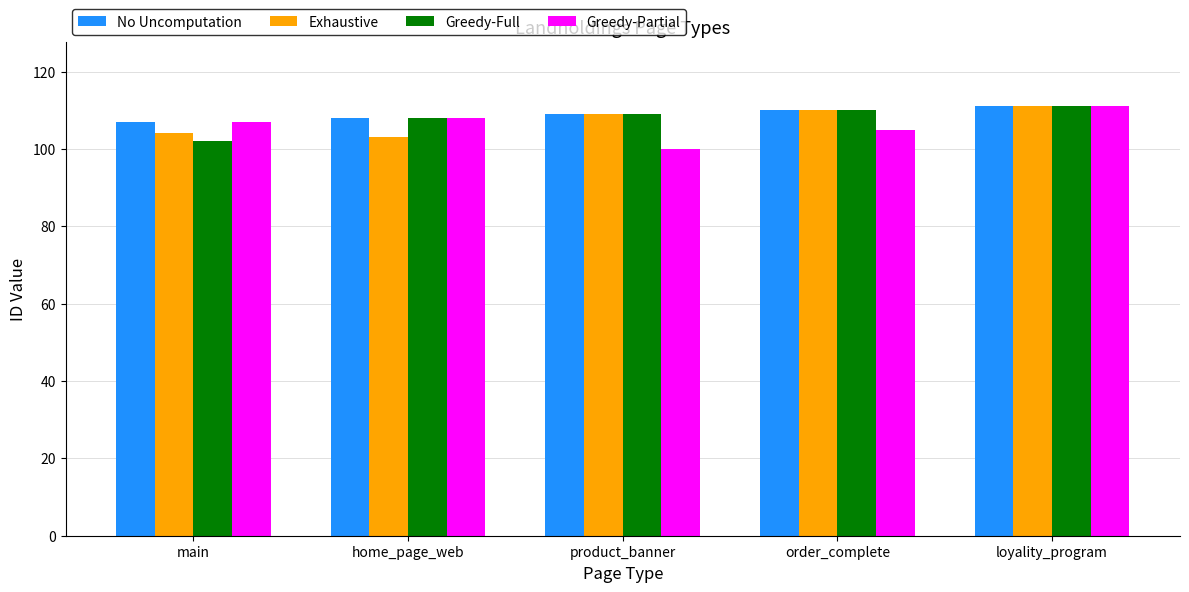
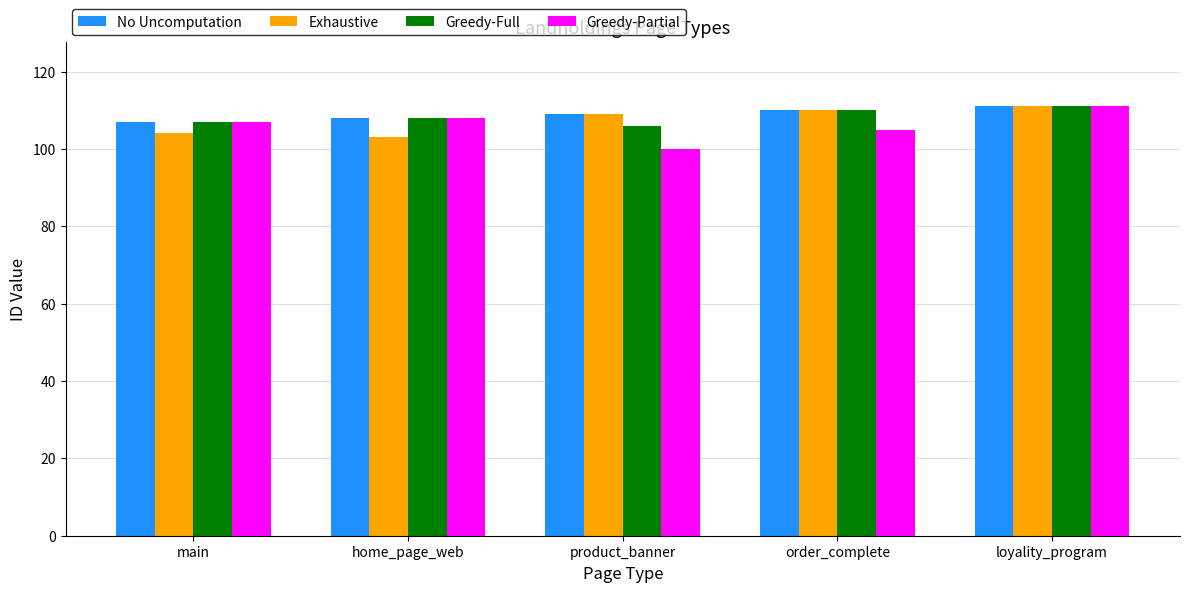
  {
    "No Uncomputation": {
      "main": 107,
      "home_page_web": 108,
      "product_banner": 109,
      "order_complete": 110,
      "loyality_program": 111
    },
    "Exhaustive": {
      "main": 104,
      "home_page_web": 103,
      "product_banner": 109,
      "order_complete": 110,
      "loyality_program": 111
    },
    "Greedy-Full": {
-     "main": 102,
+     "main": 107,
      "home_page_web": 108,
-     "product_banner": 109,
+     "product_banner": 106,
      "order_complete": 110,
      "loyality_program": 111
    },
    "Greedy-Partial": {
      "main": 107,
      "home_page_web": 108,
      "product_banner": 100,
      "order_complete": 105,
      "loyality_program": 111
    }
  }
